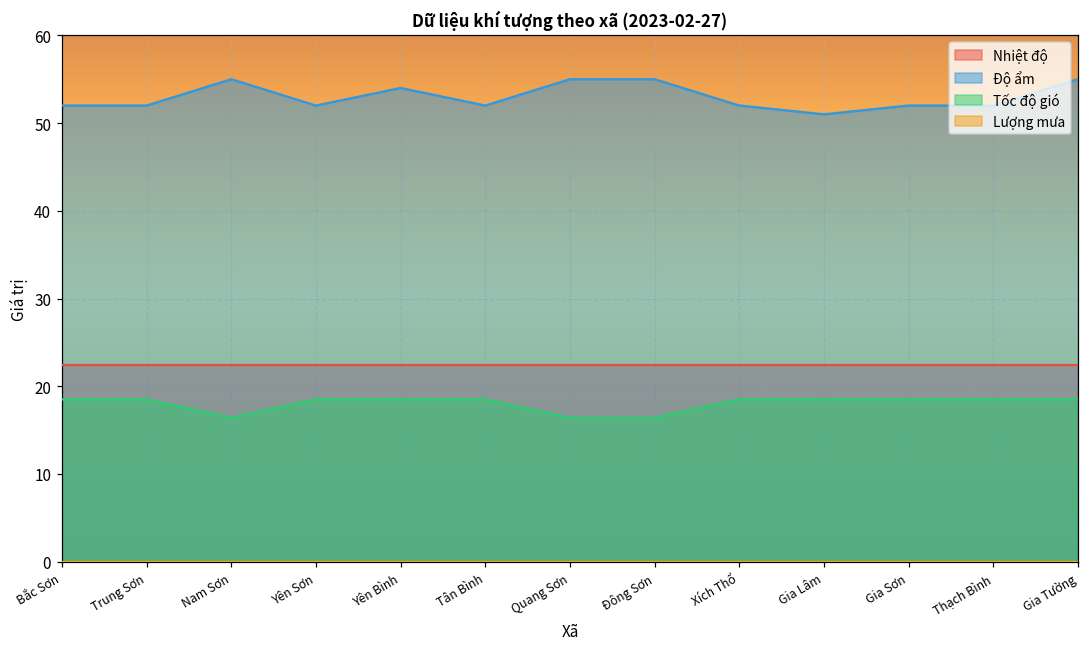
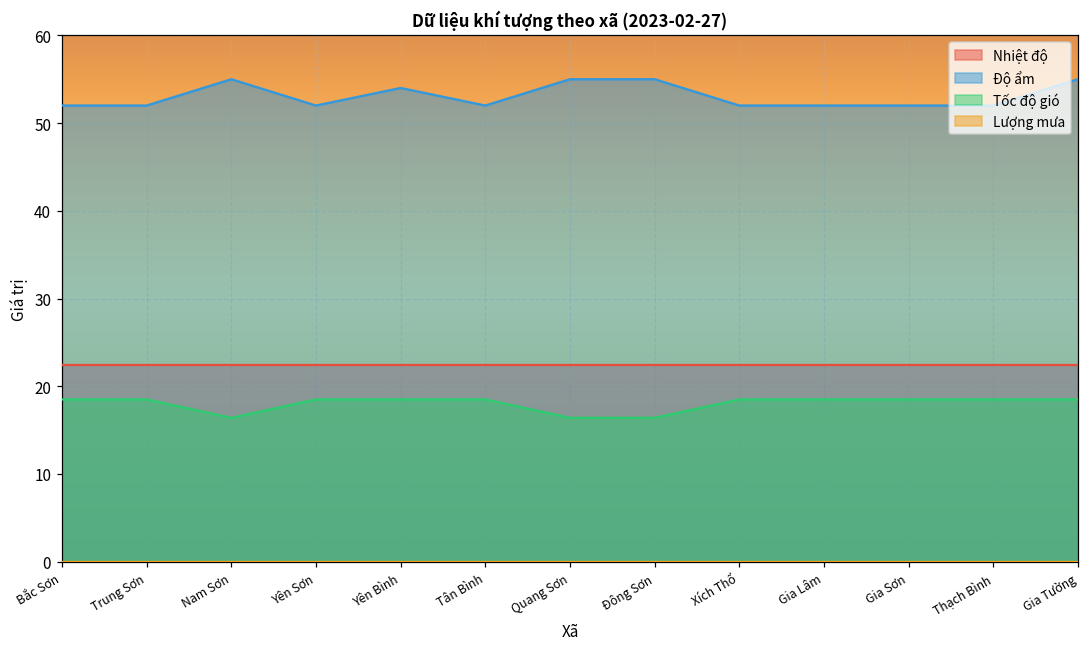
  {
    "Nhiệt độ": {
      "Bắc Sơn": 22,
      "Trung Sơn": 22,
      "Nam Sơn": 22,
      "Yên Sơn": 22,
      "Yên Bình": 22,
      "Tân Bình": 22,
      "Quang Sơn": 22,
      "Đông Sơn": 22,
      "Xích Thổ": 22,
      "Gia Lâm": 22,
      "Gia Sơn": 22,
      "Thạch Bình": 22,
      "Gia Tường": 22
    },
    "Độ ẩm": {
      "Bắc Sơn": 52,
      "Trung Sơn": 52,
      "Nam Sơn": 55,
      "Yên Sơn": 52,
      "Yên Bình": 54,
      "Tân Bình": 52,
      "Quang Sơn": 55,
      "Đông Sơn": 55,
      "Xích Thổ": 52,
-     "Gia Lâm": 51,
+     "Gia Lâm": 52,
      "Gia Sơn": 52,
      "Gia Tường": 55
    },
    "Tốc độ gió": {
      "Bắc Sơn": 19,
      "Trung Sơn": 19,
      "Nam Sơn": 16,
      "Yên Sơn": 19,
      "Yên Bình": 19,
      "Tân Bình": 19,
      "Quang Sơn": 16,
      "Đông Sơn": 16,
      "Xích Thổ": 19,
      "Gia Lâm": 19,
      "Gia Sơn": 19,
      "Thạch Bình": 19,
      "Gia Tường": 19
    },
    "Lượng mưa": {
      "Bắc Sơn": 0,
      "Trung Sơn": 0,
      "Nam Sơn": 0,
      "Yên Sơn": 0,
      "Yên Bình": 0,
      "Tân Bình": 0,
      "Quang Sơn": 0,
      "Đông Sơn": 0,
      "Xích Thổ": 0,
      "Gia Lâm": 0,
      "Gia Sơn": 0,
      "Thạch Bình": 0,
      "Gia Tường": 0
    }
  }
